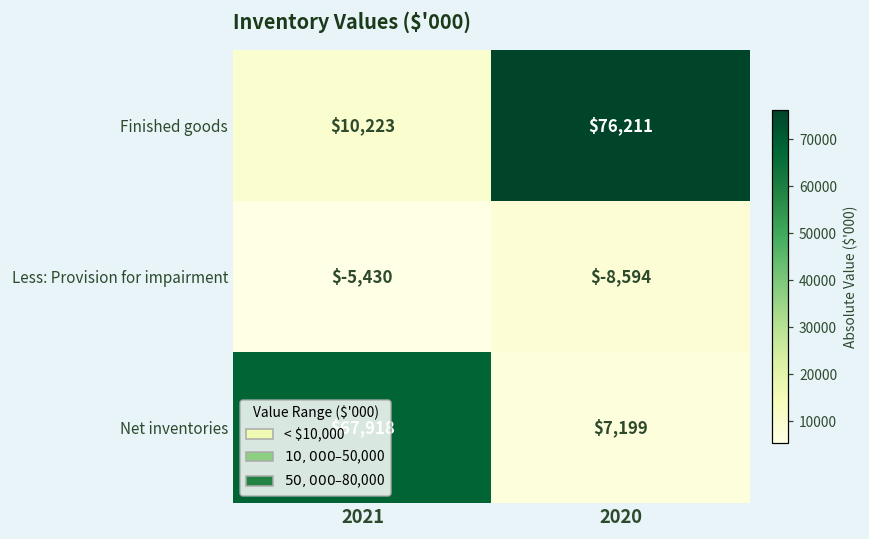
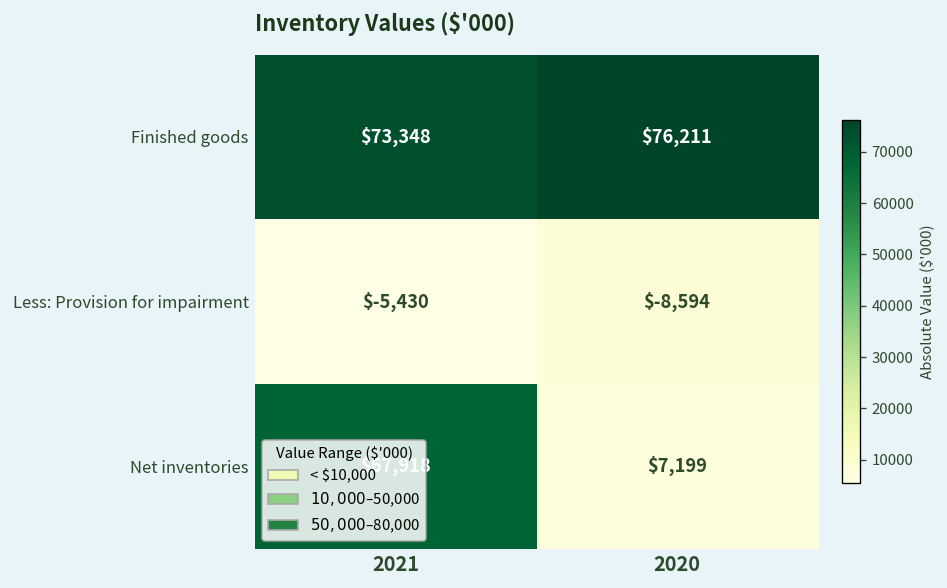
  {
    "Finished goods": {
-     "2021": "$10,223",
+     "2021": "$73,348",
      "2020": "$76,211"
    },
    "Less: Provision for impairment": {
      "2021": "$-5,430",
      "2020": "$-8,594"
    },
    "Net inventories": {
      "2020": "$7,199"
    }
  }
